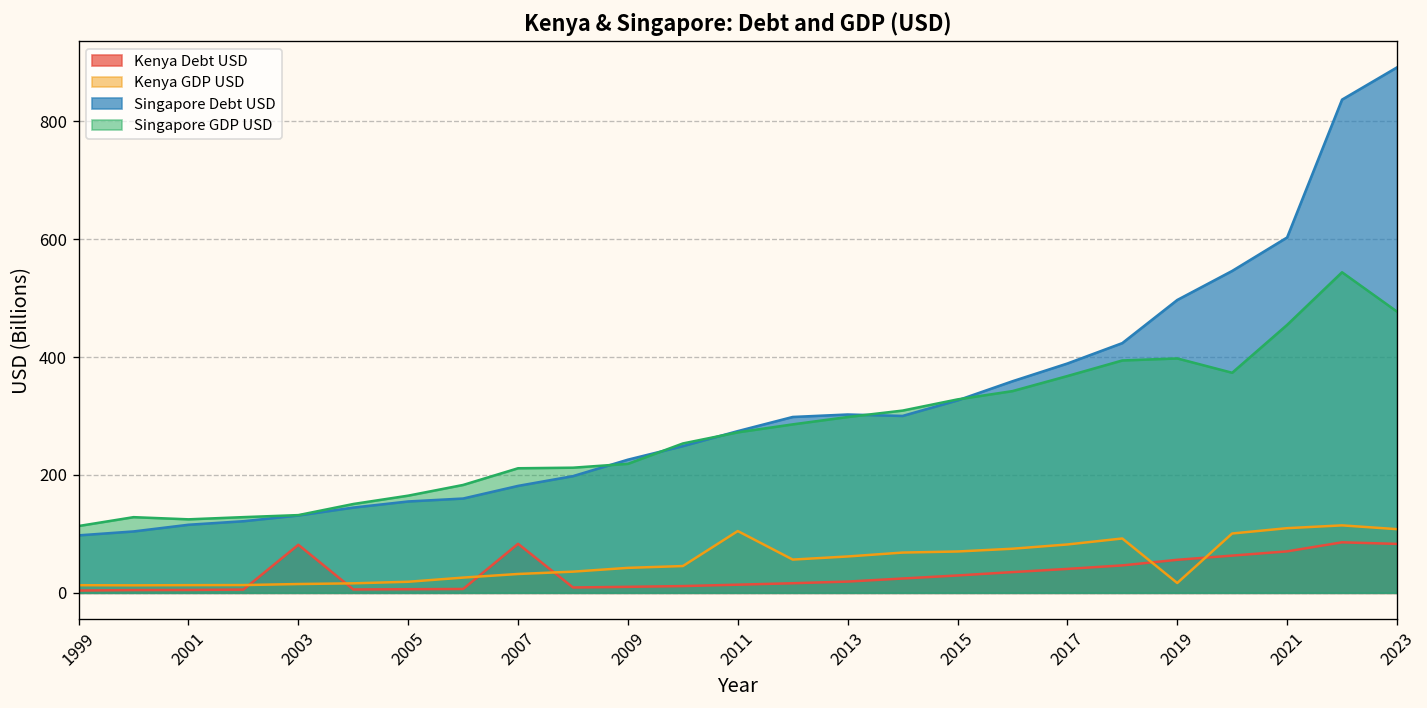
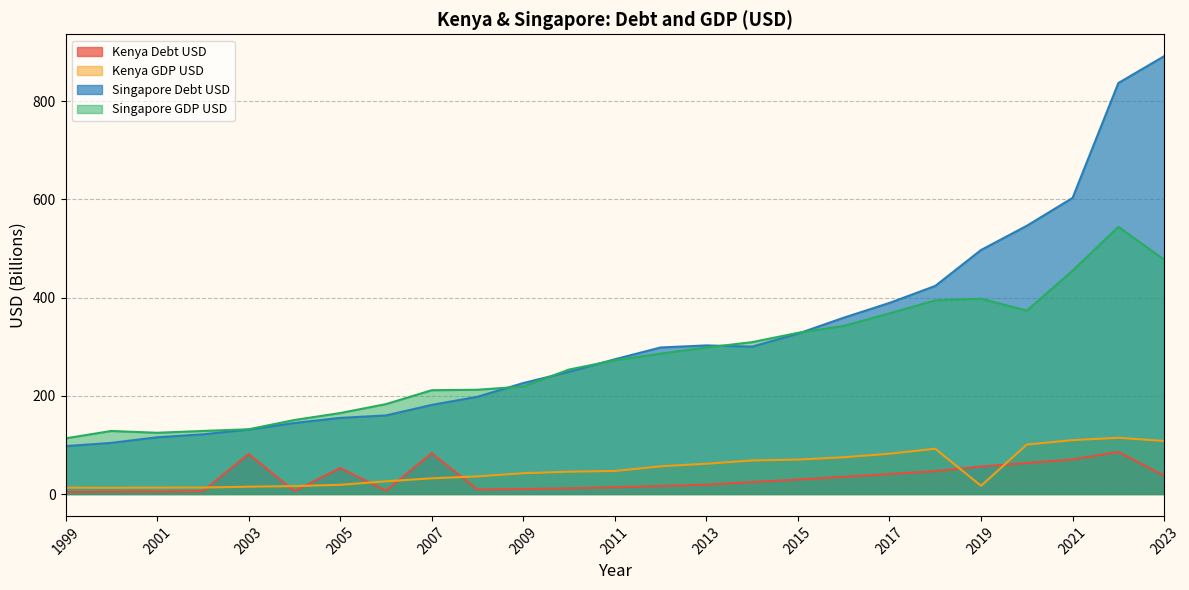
  {
    "Kenya Debt USD": {
      "1999": 0,
      "2001": 0,
      "2003": 80,
-     "2005": 10,
+     "2005": 50,
      "2007": 80,
      "2009": 10,
      "2011": 10,
      "2013": 20,
      "2015": 30,
      "2017": 40,
      "2019": 60,
      "2021": 70,
-     "2023": 80
+     "2023": 40
    },
    "Kenya GDP USD": {
      "1999": 10,
      "2001": 10,
      "2003": 10,
      "2005": 20,
      "2007": 30,
      "2009": 40,
-     "2011": 100,
+     "2011": 50,
      "2013": 60,
      "2015": 70,
      "2017": 80,
      "2019": 20,
      "2021": 110,
      "2023": 110
    },
    "Singapore Debt USD": {
      "1999": 100,
      "2001": 120,
      "2005": 160,
      "2007": 180,
      "2009": 230,
      "2017": 390,
      "2019": 500,
      "2021": 600,
      "2023": 890
    },
    "Singapore GDP USD": {
      "1999": 110,
      "2001": 120,
      "2005": 160,
      "2007": 210,
      "2009": 220,
      "2017": 370,
      "2019": 400,
      "2021": 450,
      "2023": 480
    }
  }
